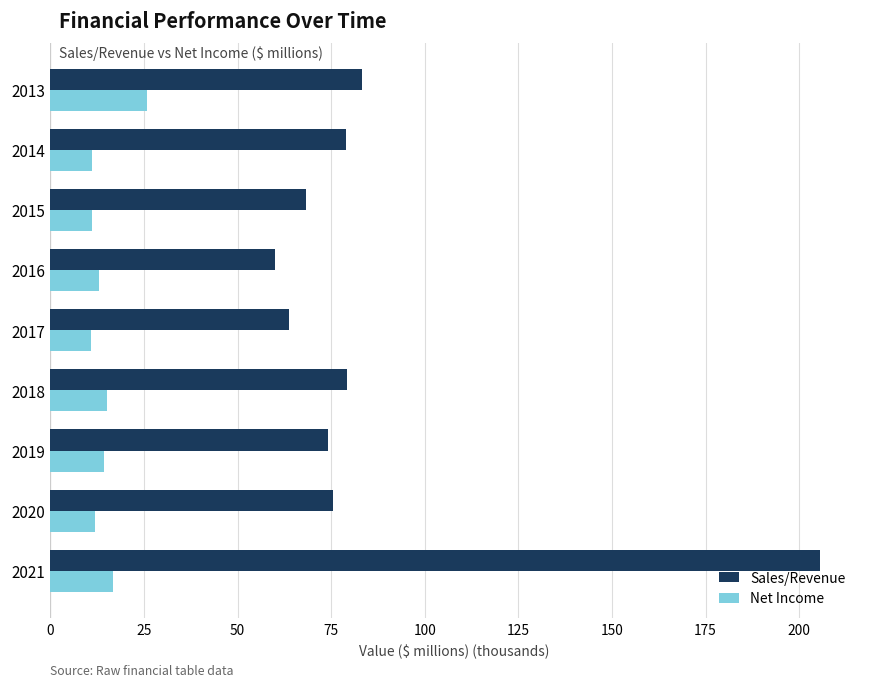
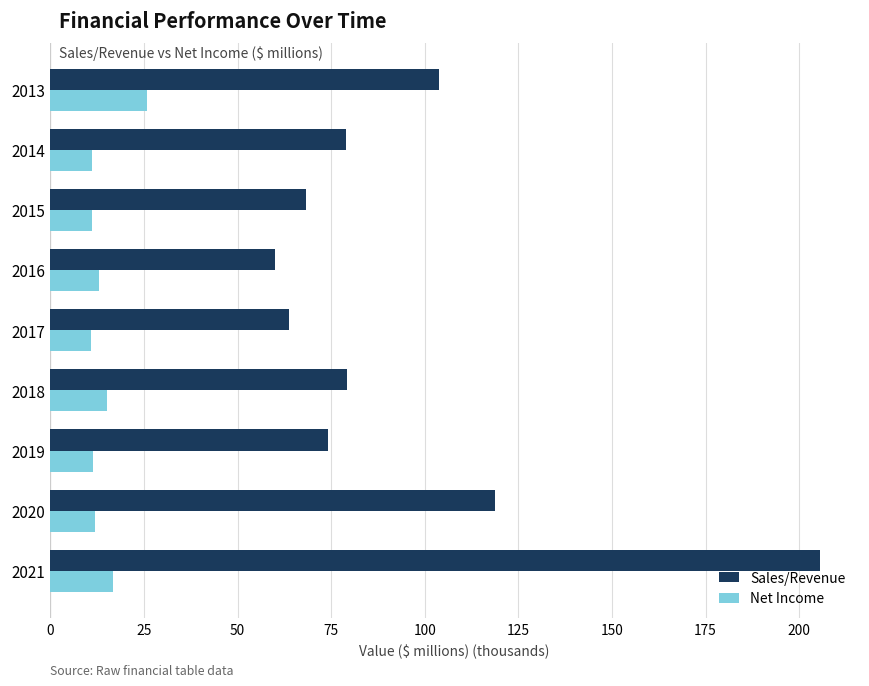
  {
    "Sales/Revenue": {
-     "2013": 83,
+     "2013": 104,
      "2014": 79,
      "2015": 68,
      "2016": 60,
      "2017": 64,
      "2018": 79,
      "2019": 74,
-     "2020": 75,
+     "2020": 119,
      "2021": 205
    },
    "Net Income": {
      "2013": 26,
      "2014": 11,
      "2015": 11,
      "2016": 13,
      "2017": 11,
      "2018": 15,
-     "2019": 14,
+     "2019": 11,
      "2020": 12,
      "2021": 17
    }
  }
